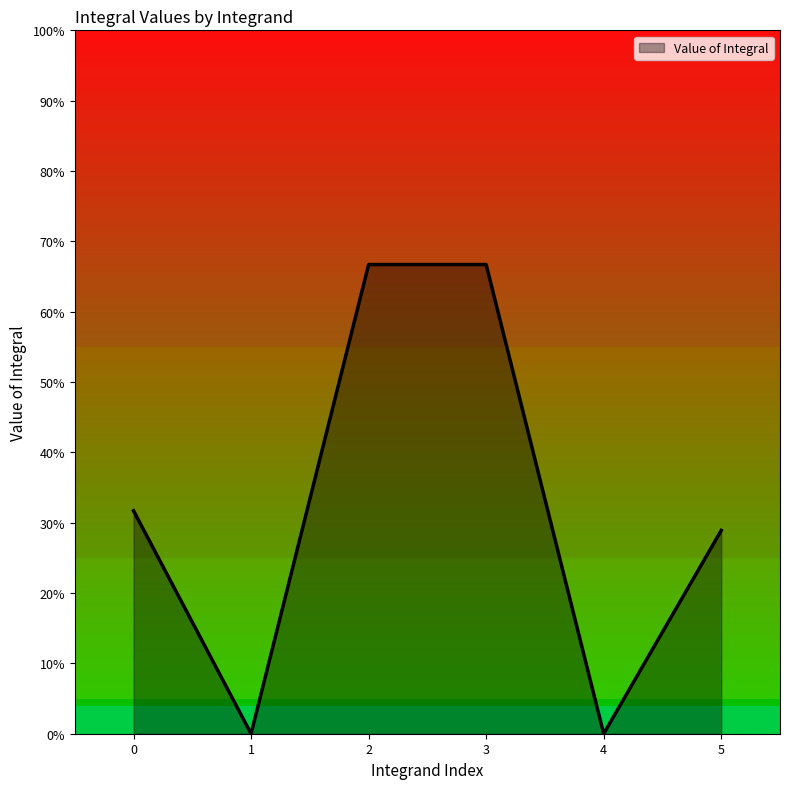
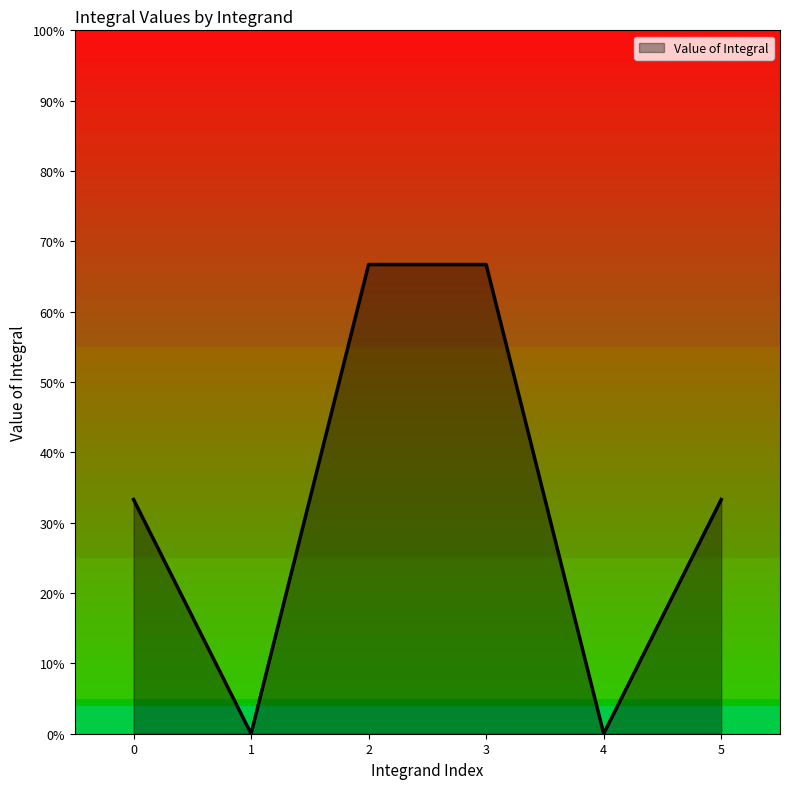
  {
-   "0": "32%",
+   "0": "33%",
    "1": "0%",
    "2": "67%",
    "3": "67%",
    "4": "0%",
-   "5": "29%"
+   "5": "33%"
  }
